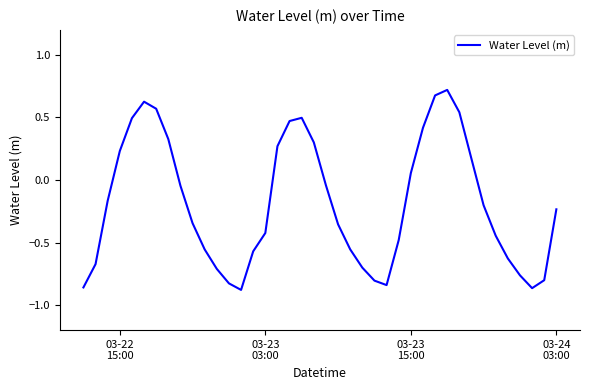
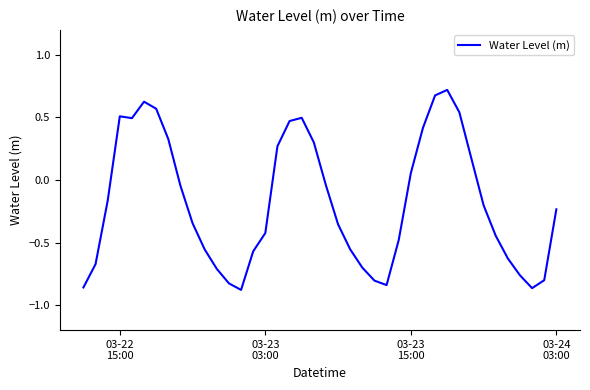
  {
-   "03-22 15:00": 0.23,
+   "03-22 15:00": 0.51,
    "03-23 03:00": -0.42,
    "03-23 15:00": 0.06,
    "03-24 03:00": -0.23
  }
